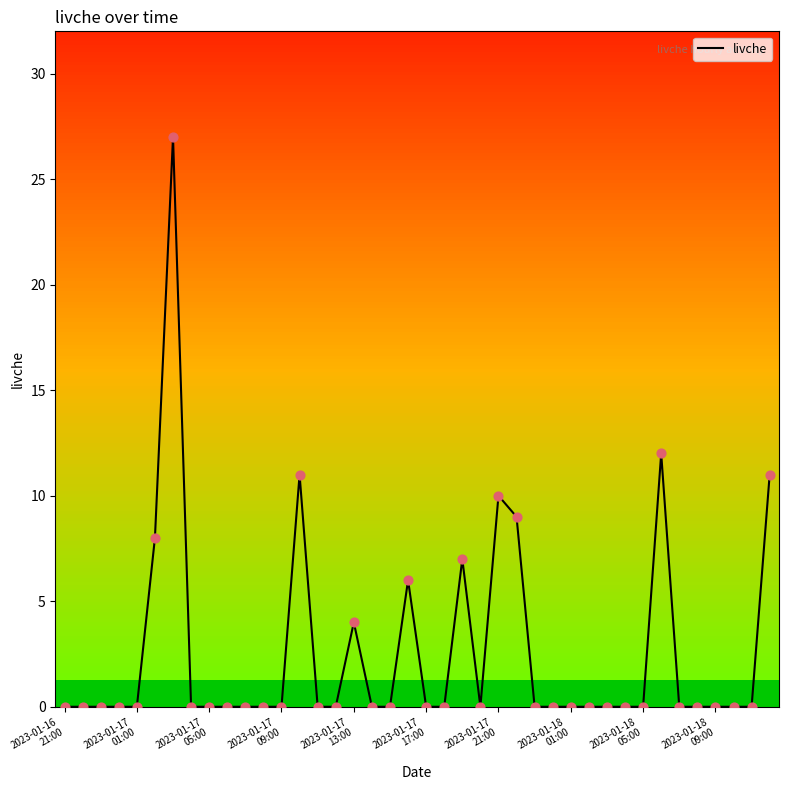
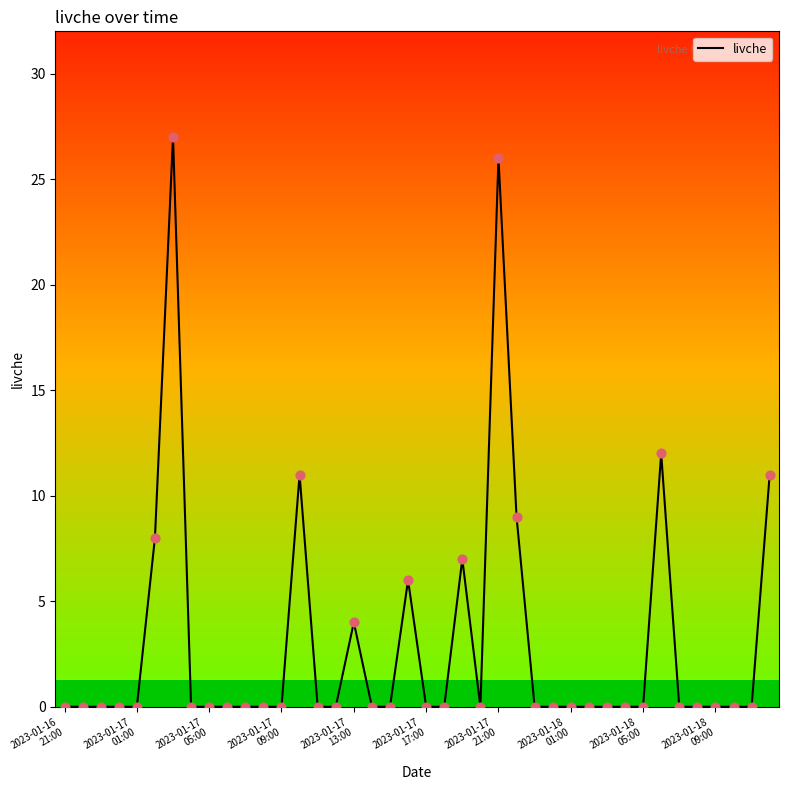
  {
    "2023-01-16 21:00": 0,
    "2023-01-17 01:00": 0,
    "2023-01-17 05:00": 0,
    "2023-01-17 09:00": 0,
    "2023-01-17 13:00": 4,
    "2023-01-17 17:00": 0,
-   "2023-01-17 21:00": 10,
+   "2023-01-17 21:00": 26,
    "2023-01-18 01:00": 0,
    "2023-01-18 05:00": 0,
    "2023-01-18 09:00": 0
  }
